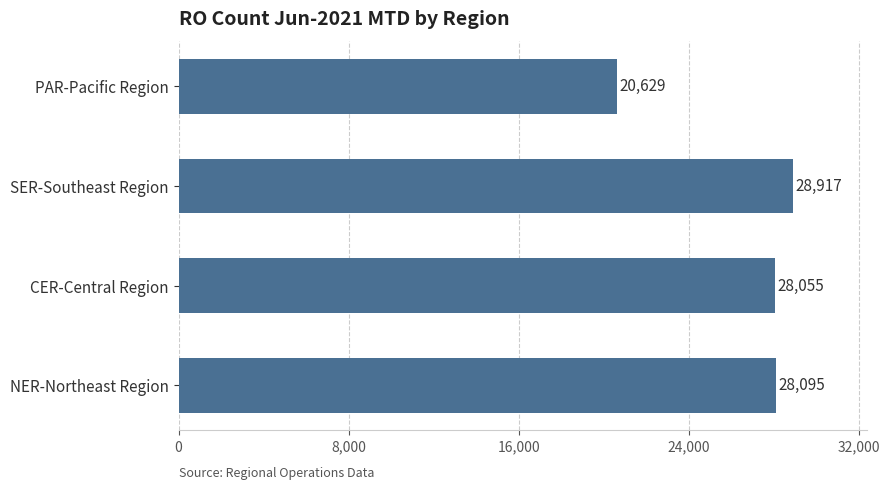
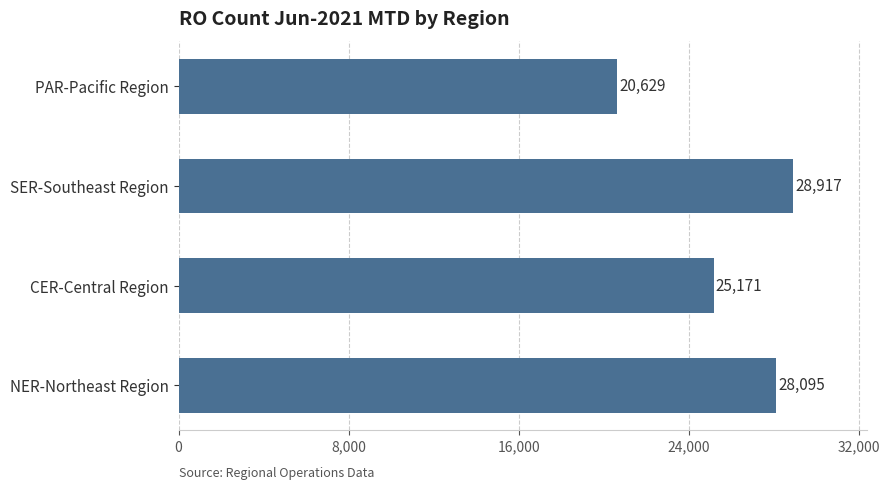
  {
    "PAR-Pacific Region": "20,629",
    "SER-Southeast Region": "28,917",
-   "CER-Central Region": "28,055",
+   "CER-Central Region": "25,171",
    "NER-Northeast Region": "28,095"
  }
